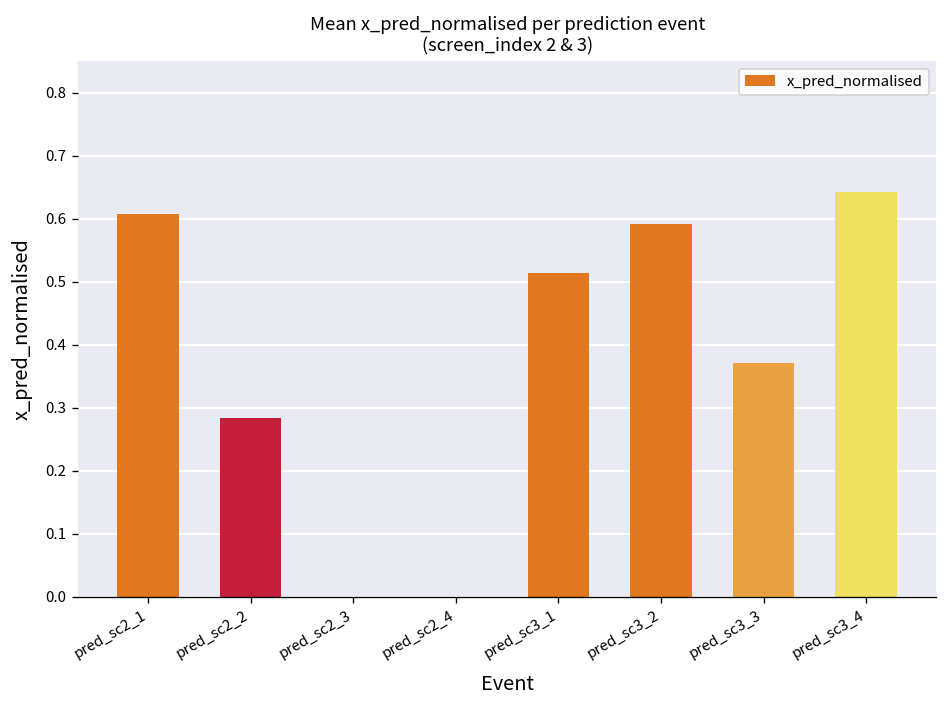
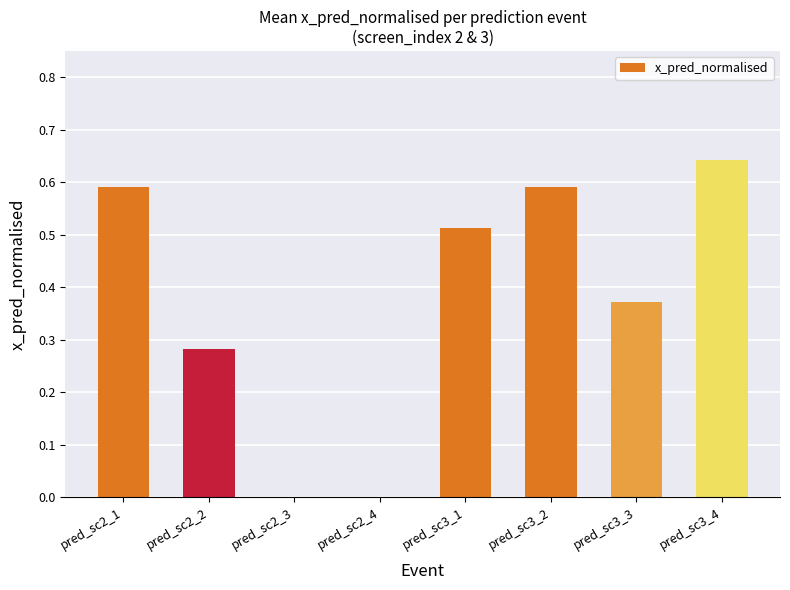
  {
-   "pred_sc2_1": 0.61,
+   "pred_sc2_1": 0.59,
    "pred_sc2_2": 0.28,
    "pred_sc2_3": 0.00,
    "pred_sc2_4": 0.00,
    "pred_sc3_1": 0.51,
    "pred_sc3_2": 0.59,
    "pred_sc3_3": 0.37,
    "pred_sc3_4": 0.64
  }
